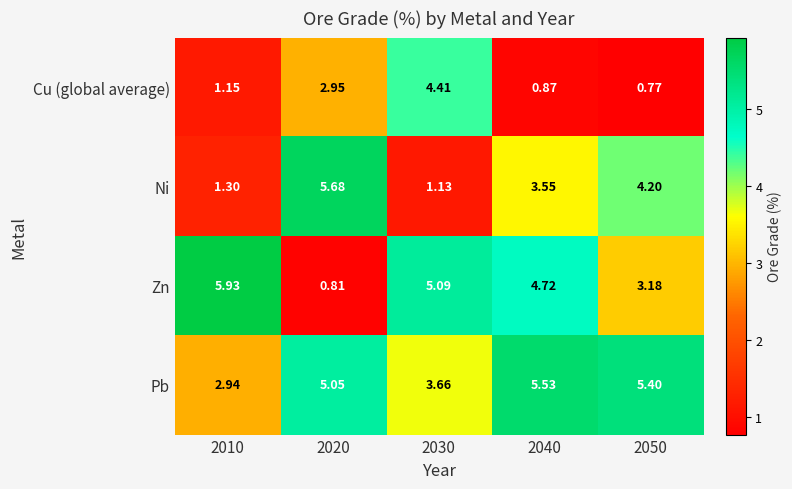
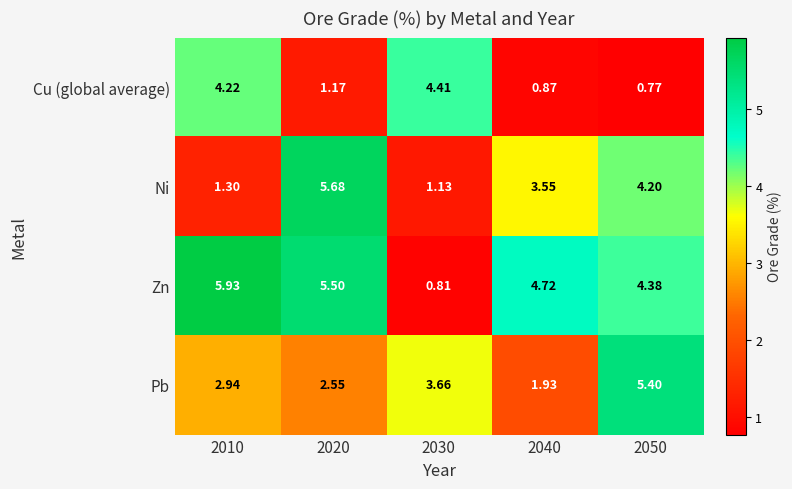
  {
    "Cu (global average)": {
-     "2010": 1.15,
-     "2020": 2.95,
+     "2010": 4.22,
+     "2020": 1.17,
      "2030": 4.41,
      "2040": 0.87,
      "2050": 0.77
    },
    "Ni": {
      "2010": 1.30,
      "2020": 5.68,
      "2030": 1.13,
      "2040": 3.55,
      "2050": 4.20
    },
    "Zn": {
      "2010": 5.93,
-     "2020": 0.81,
-     "2030": 5.09,
+     "2020": 5.50,
+     "2030": 0.81,
      "2040": 4.72,
-     "2050": 3.18
+     "2050": 4.38
    },
    "Pb": {
      "2010": 2.94,
-     "2020": 5.05,
+     "2020": 2.55,
      "2030": 3.66,
-     "2040": 5.53,
+     "2040": 1.93,
      "2050": 5.40
    }
  }
